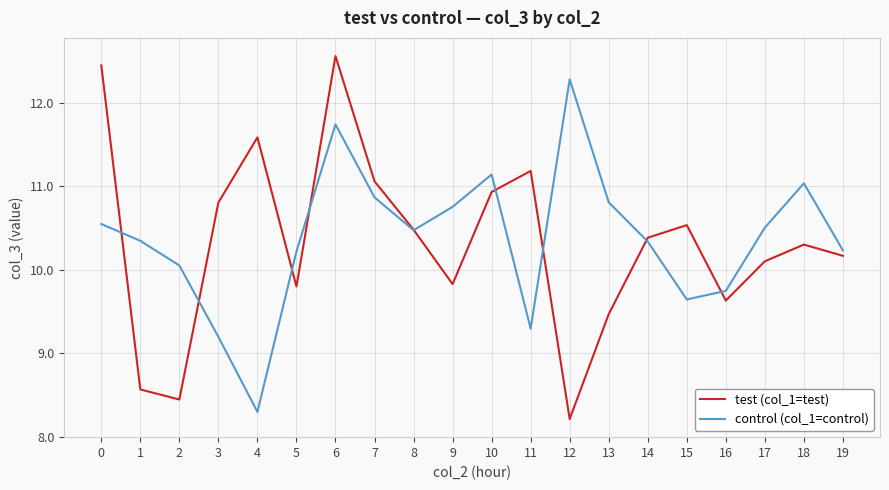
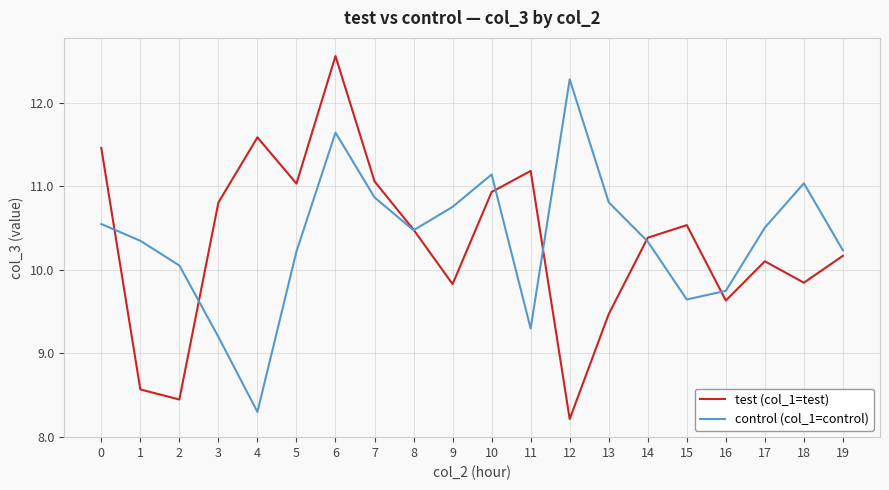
  {
    "test (col_1=test)": {
-     "0": 12.4,
+     "0": 11.5,
      "1": 8.6,
      "2": 8.4,
      "3": 10.8,
      "4": 11.6,
-     "5": 9.8,
+     "5": 11.0,
      "6": 12.6,
      "7": 11.1,
      "9": 9.8,
      "10": 10.9,
      "11": 11.2,
      "12": 8.2,
      "13": 9.5,
      "14": 10.4,
      "15": 10.5,
      "16": 9.6,
      "17": 10.1,
-     "18": 10.3,
+     "18": 9.8,
      "19": 10.2
    },
    "control (col_1=control)": {
      "0": 10.5,
      "1": 10.3,
      "2": 10.1,
      "3": 9.2,
      "4": 8.3,
      "5": 10.2,
-     "6": 11.7,
+     "6": 11.6,
      "7": 10.9,
      "9": 10.8,
      "10": 11.1,
      "11": 9.3,
      "12": 12.3,
      "13": 10.8,
      "14": 10.3,
      "15": 9.6,
      "16": 9.7,
      "17": 10.5,
      "18": 11.0,
      "19": 10.2
    }
  }
